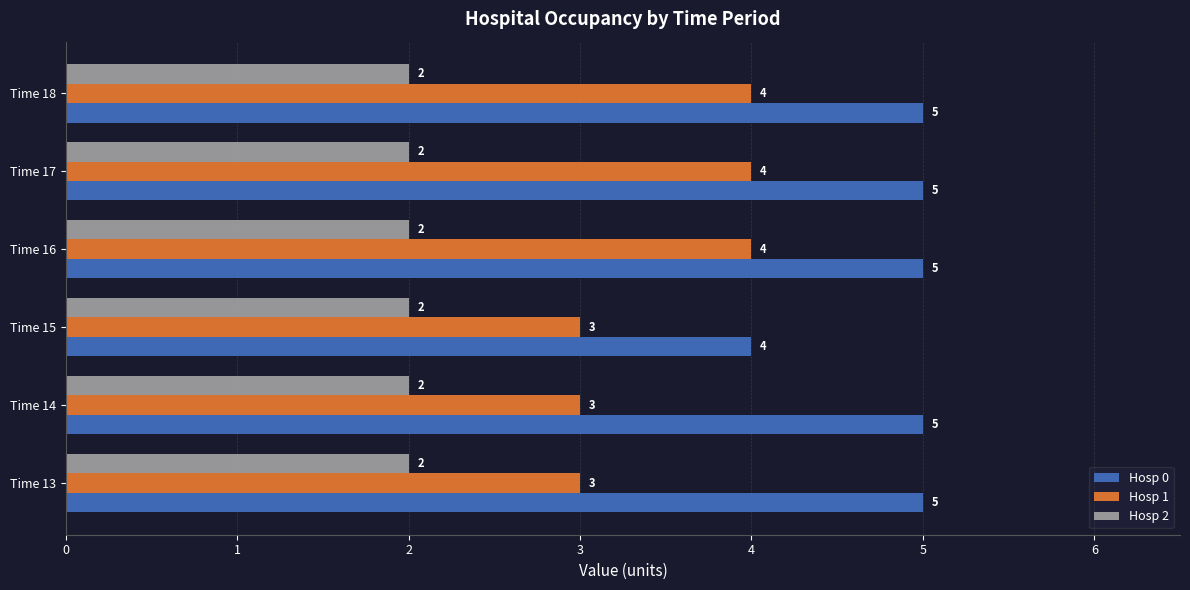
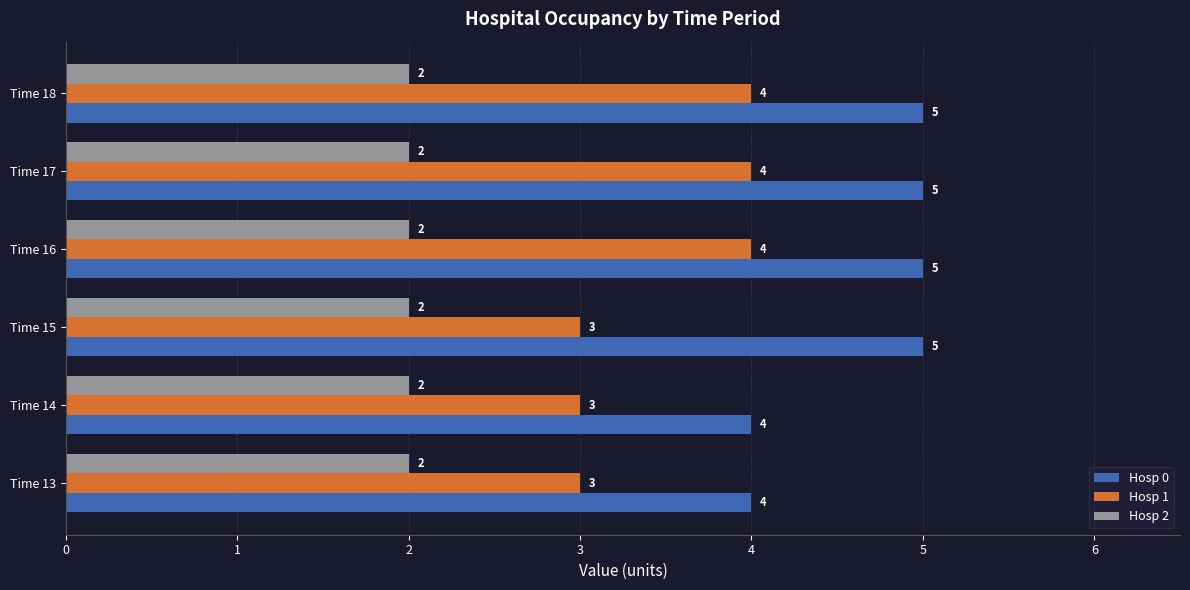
  {
    "Hosp 0": {
      "Time 18": 5,
      "Time 17": 5,
      "Time 16": 5,
-     "Time 15": 4,
-     "Time 14": 5,
-     "Time 13": 5
+     "Time 15": 5,
+     "Time 14": 4,
+     "Time 13": 4
    },
    "Hosp 1": {
      "Time 18": 4,
      "Time 17": 4,
      "Time 16": 4,
      "Time 15": 3,
      "Time 14": 3,
      "Time 13": 3
    },
    "Hosp 2": {
      "Time 18": 2,
      "Time 17": 2,
      "Time 16": 2,
      "Time 15": 2,
      "Time 14": 2,
      "Time 13": 2
    }
  }
